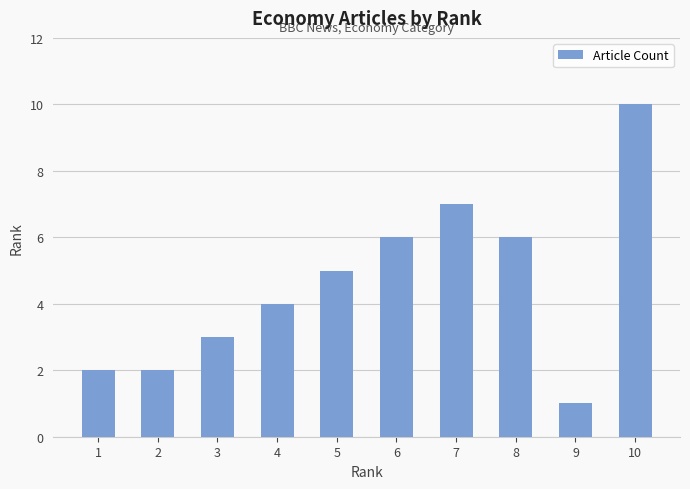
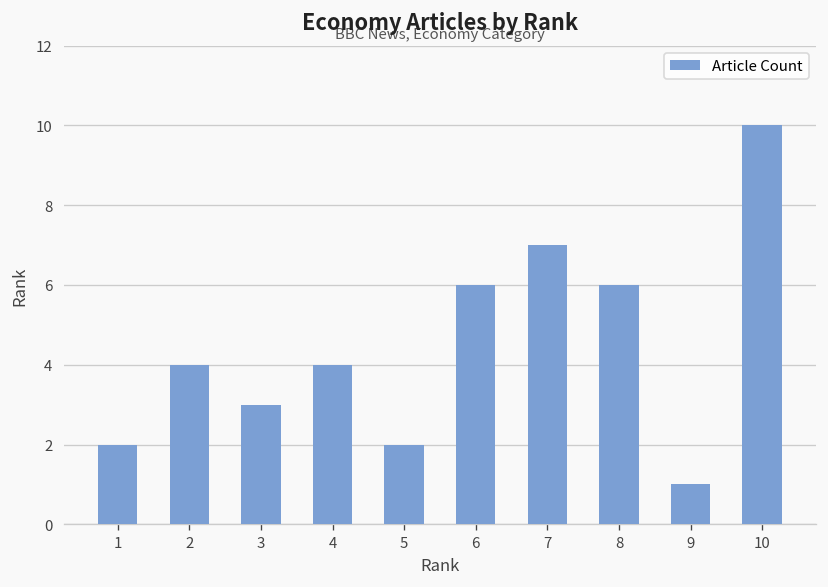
  {
    "1": 2,
-   "2": 2,
+   "2": 4,
    "3": 3,
    "4": 4,
-   "5": 5,
+   "5": 2,
    "6": 6,
    "7": 7,
    "8": 6,
    "9": 1,
    "10": 10
  }
